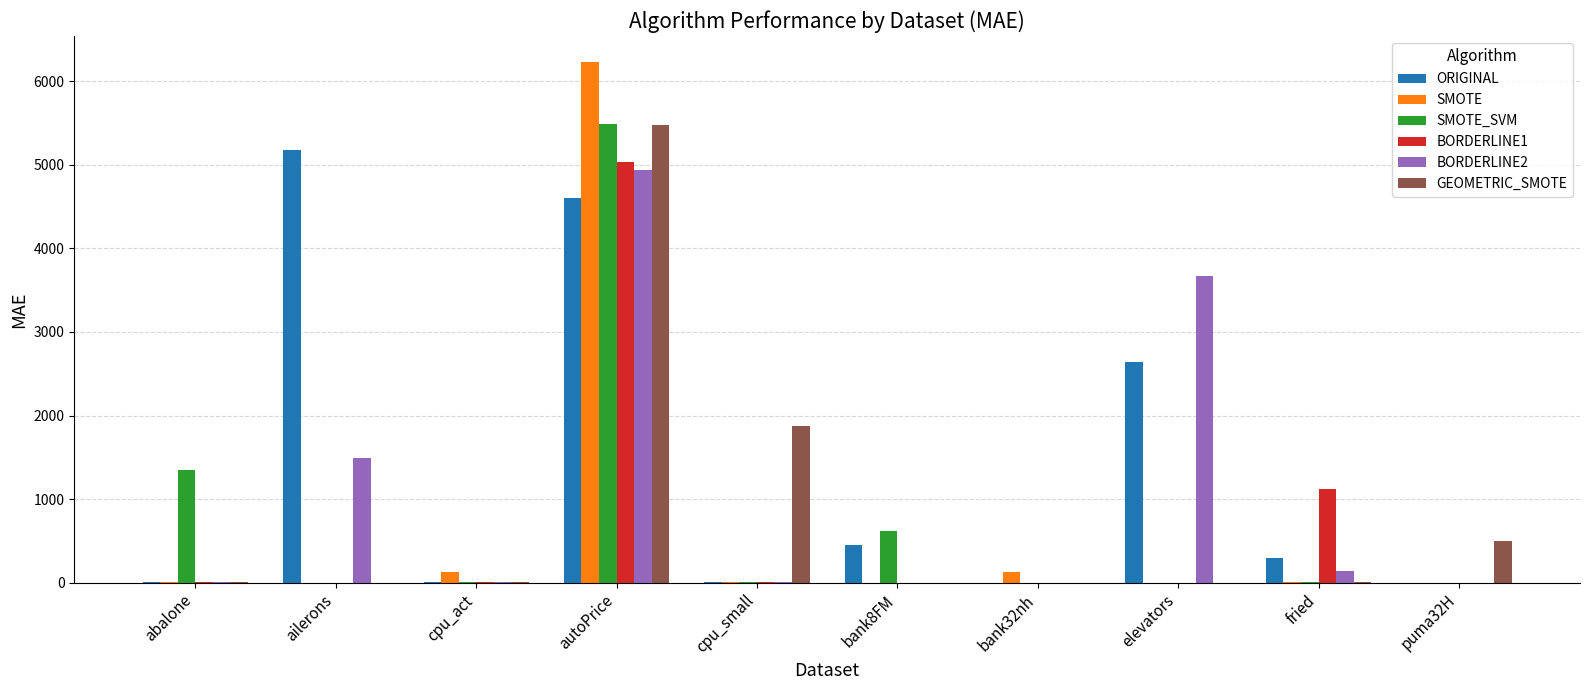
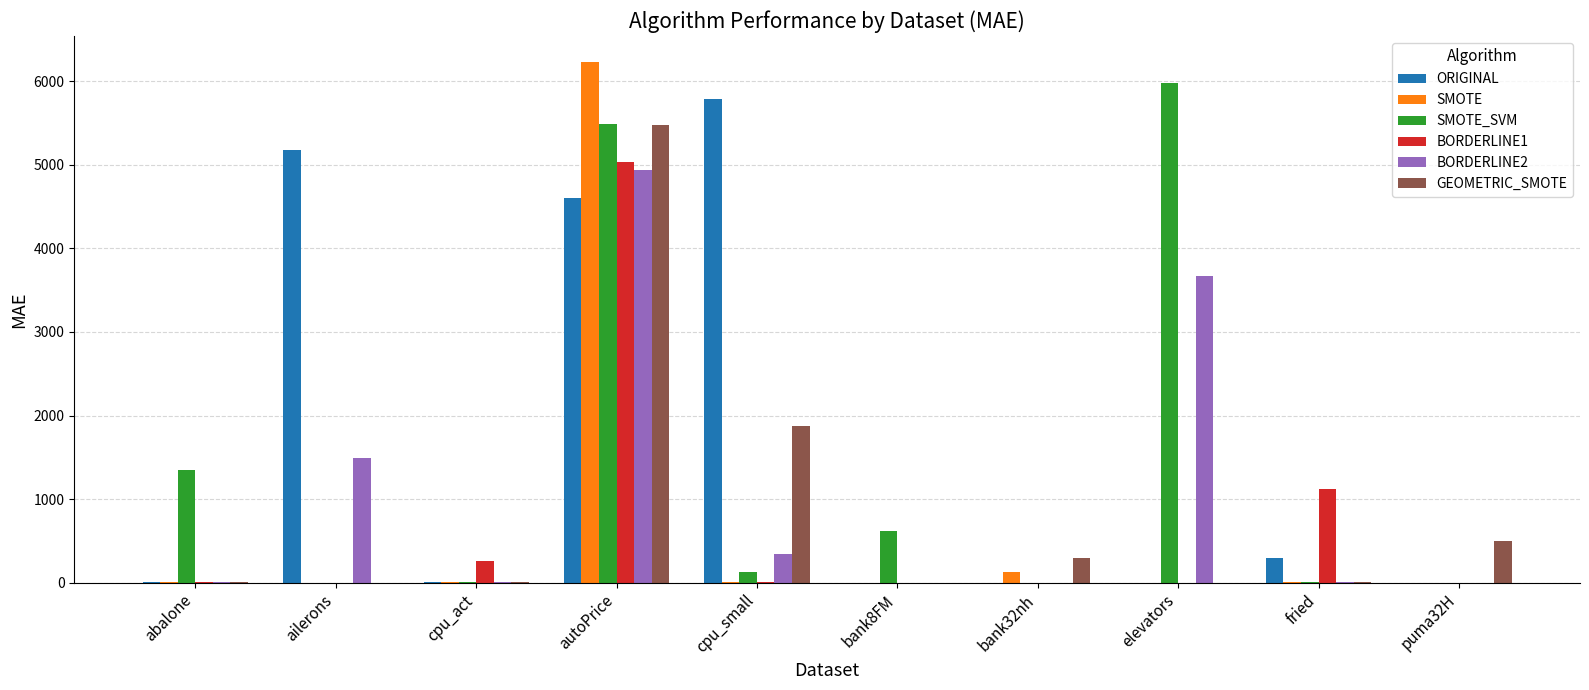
  {
    "ORIGINAL": {
      "ailerons": 5200,
      "autoPrice": 4600,
-     "cpu_small": 0,
-     "bank8FM": 500,
-     "elevators": 2600,
+     "cpu_small": 5800,
+     "bank8FM": 0,
+     "elevators": 0,
      "fried": 300
    },
    "SMOTE": {
-     "cpu_act": 100,
+     "cpu_act": 0,
      "autoPrice": 6200,
      "bank32nh": 100
    },
    "SMOTE_SVM": {
      "abalone": 1300,
      "autoPrice": 5500,
-     "cpu_small": 0,
+     "cpu_small": 100,
      "bank8FM": 600,
-     "elevators": 0
+     "elevators": 6000
    },
    "BORDERLINE1": {
-     "cpu_act": 0,
+     "cpu_act": 300,
      "autoPrice": 5000,
      "fried": 1100
    },
    "BORDERLINE2": {
      "ailerons": 1500,
      "autoPrice": 4900,
-     "cpu_small": 0,
+     "cpu_small": 300,
      "elevators": 3700,
-     "fried": 100
+     "fried": 0
    },
    "GEOMETRIC_SMOTE": {
      "autoPrice": 5500,
      "cpu_small": 1900,
-     "bank32nh": 0,
+     "bank32nh": 300,
      "puma32H": 500
    }
  }
